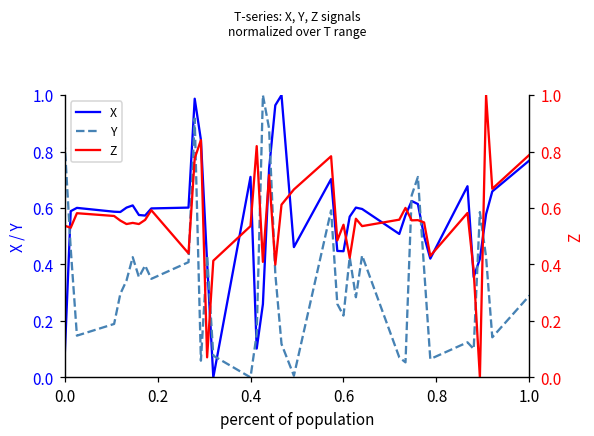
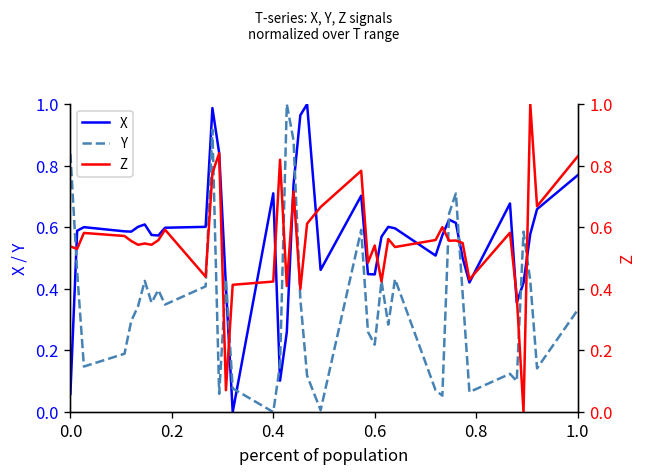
  {
    "X": {
      "0.0": 0.06,
      "0.4": 0.71,
      "0.6": 0.45,
      "1.0": 0.77
    },
    "Y": {
      "0.0": 0.84,
      "0.4": 0.00,
      "0.6": 0.22,
-     "1.0": 0.29
+     "1.0": 0.33
    },
    "Z": {
      "0.0": 0.54,
-     "0.4": 0.54,
+     "0.4": 0.42,
      "0.6": 0.54,
-     "1.0": 0.79
+     "1.0": 0.83
    }
  }
